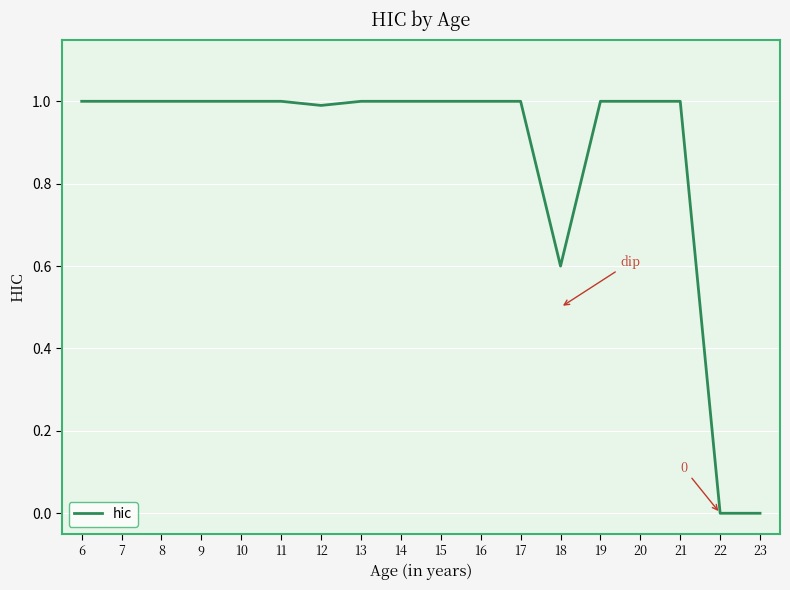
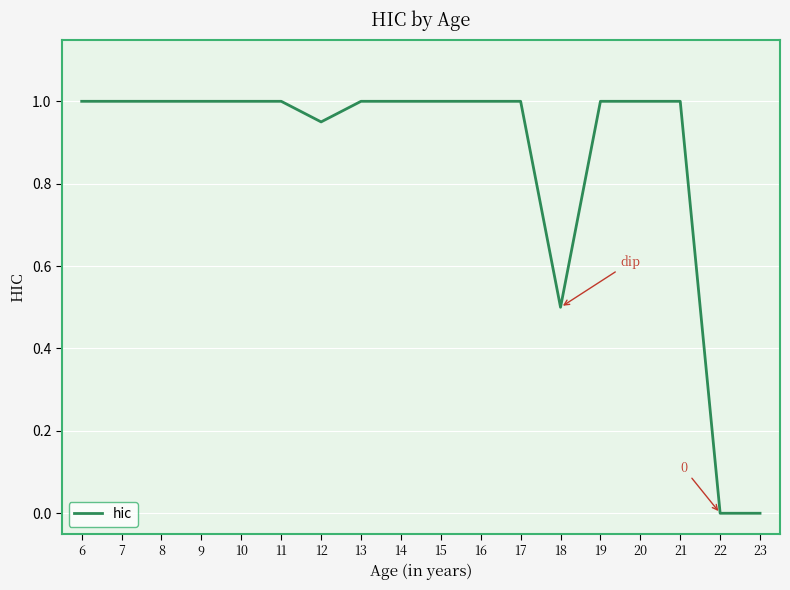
  {
    "6": 1.00,
    "7": 1.00,
    "8": 1.00,
    "9": 1.00,
    "10": 1.00,
    "11": 1.00,
-   "12": 0.99,
+   "12": 0.95,
    "13": 1.00,
    "14": 1.00,
    "15": 1.00,
    "16": 1.00,
    "17": 1.00,
-   "18": 0.6,
+   "18": 0.5,
    "19": 1.00,
    "20": 1.00,
    "21": 1.00,
    "23": 0.00
  }
